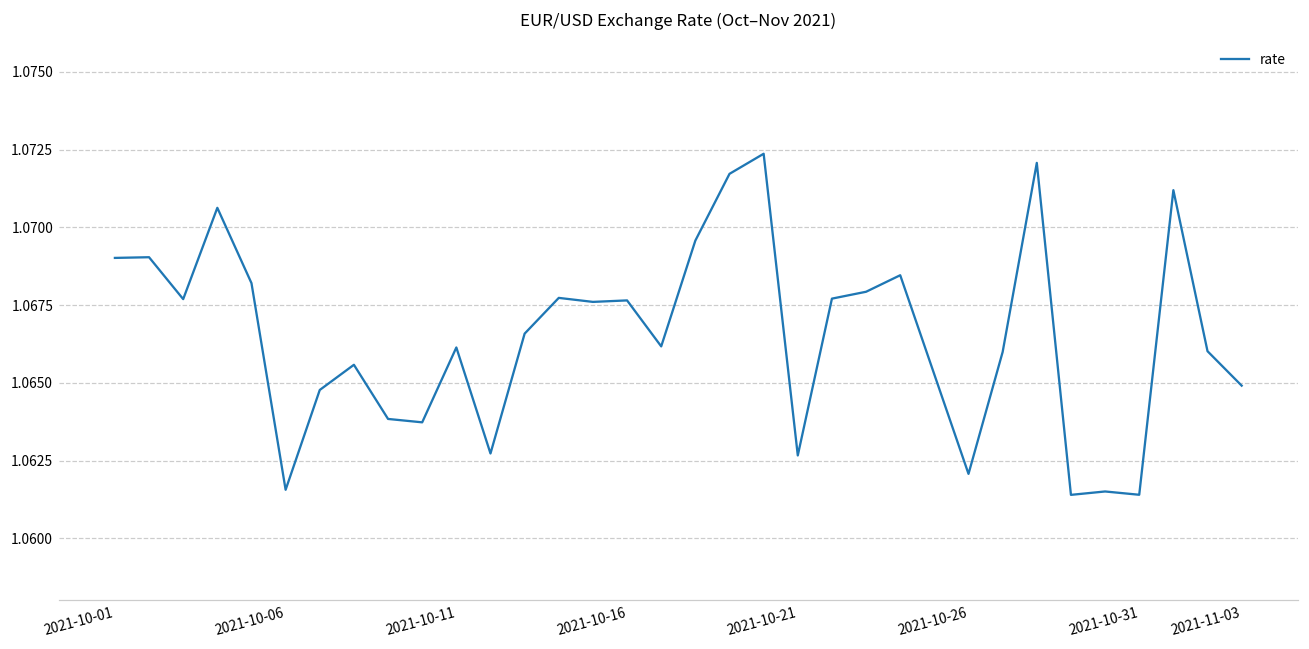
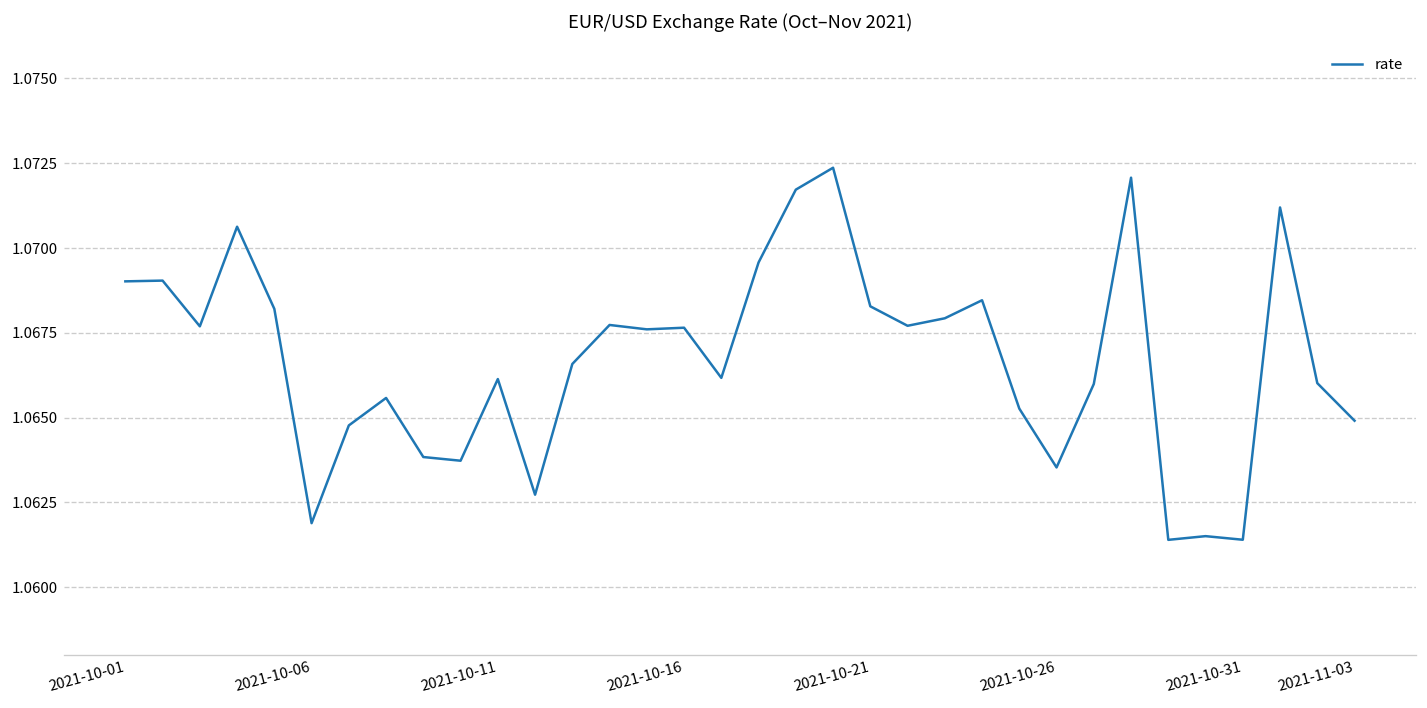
  {
    "2021-10-01": 1.0690,
-   "2021-10-06": 1.0616,
+   "2021-10-06": 1.0619,
    "2021-10-11": 1.0661,
    "2021-10-16": 1.0677,
-   "2021-10-21": 1.0627,
-   "2021-10-26": 1.0621,
+   "2021-10-21": 1.0683,
+   "2021-10-26": 1.0635,
    "2021-10-31": 1.0614,
    "2021-11-03": 1.0649
  }
